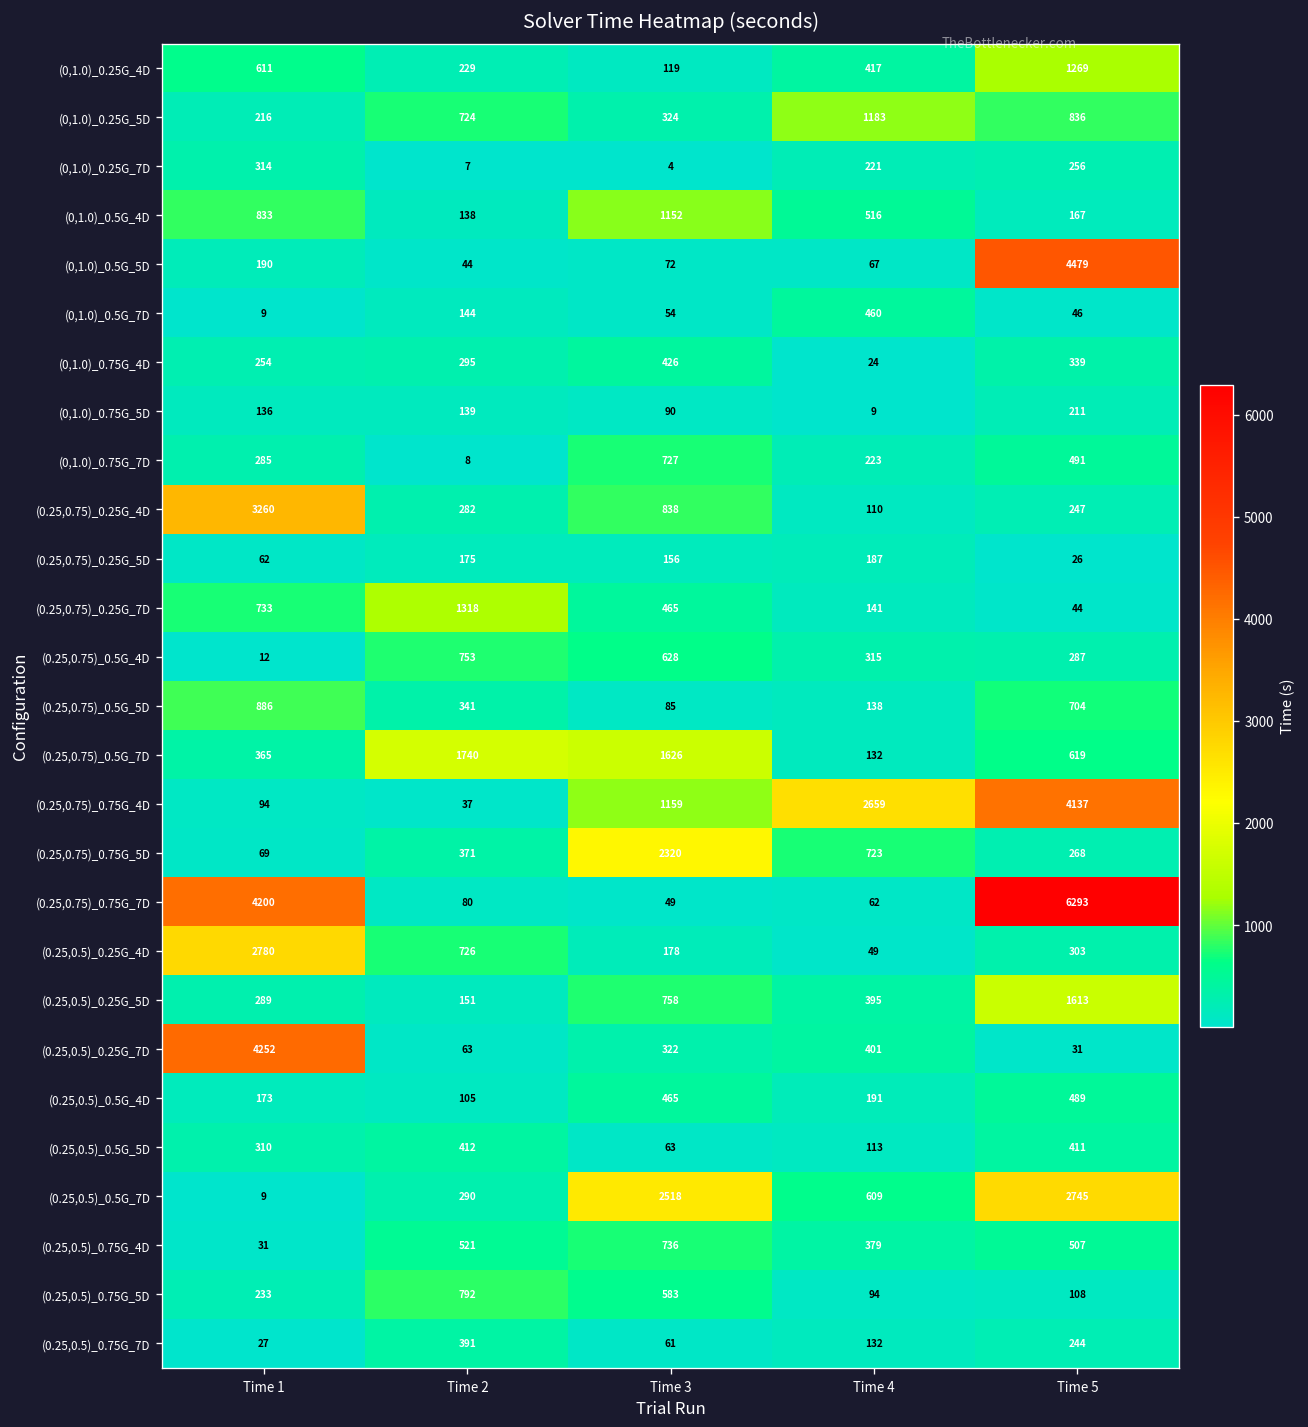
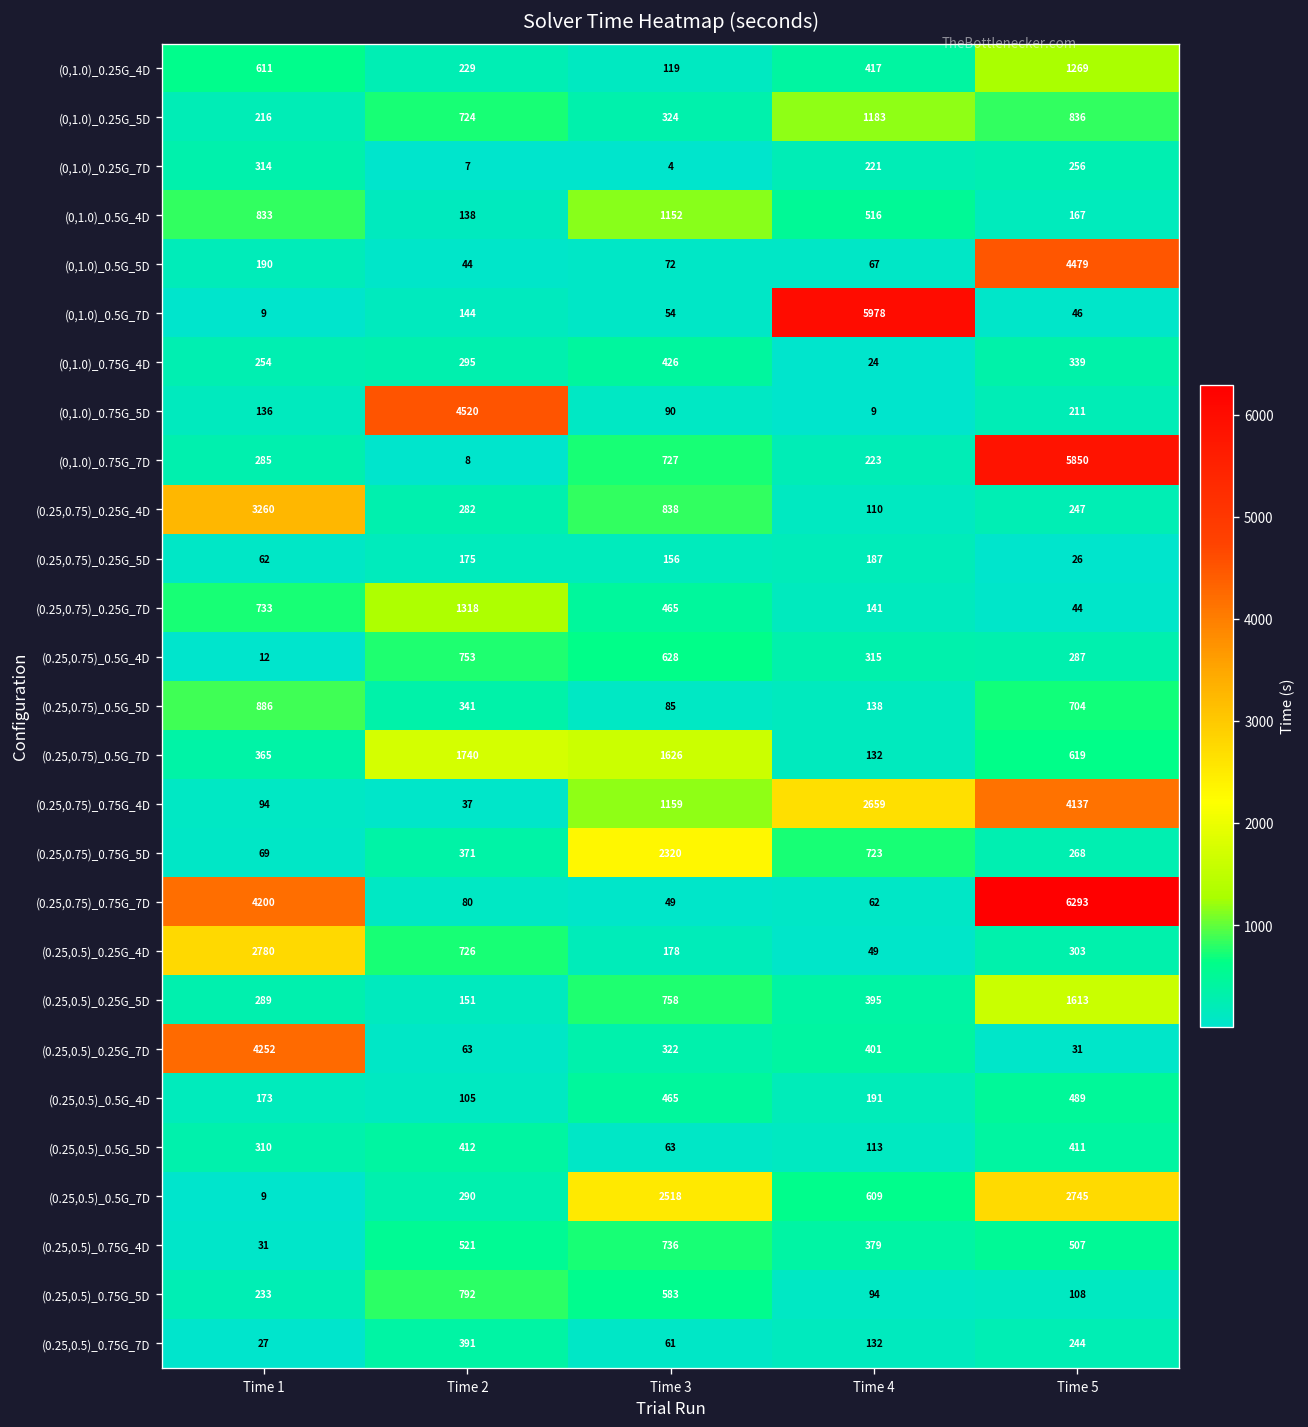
  {
    "(0,1.0)_0.25G_4D": {
      "Time 1": 611,
      "Time 2": 229,
      "Time 3": 119,
      "Time 4": 417,
      "Time 5": 1269
    },
    "(0,1.0)_0.25G_5D": {
      "Time 1": 216,
      "Time 2": 724,
      "Time 3": 324,
      "Time 4": 1183,
      "Time 5": 836
    },
    "(0,1.0)_0.25G_7D": {
      "Time 1": 314,
      "Time 2": 7,
      "Time 3": 4,
      "Time 4": 221,
      "Time 5": 256
    },
    "(0,1.0)_0.5G_4D": {
      "Time 1": 833,
      "Time 2": 138,
      "Time 3": 1152,
      "Time 4": 516,
      "Time 5": 167
    },
    "(0,1.0)_0.5G_5D": {
      "Time 1": 190,
      "Time 2": 44,
      "Time 3": 72,
      "Time 4": 67,
      "Time 5": 4479
    },
    "(0,1.0)_0.5G_7D": {
      "Time 1": 9,
      "Time 2": 144,
      "Time 3": 54,
-     "Time 4": 460,
+     "Time 4": 5978,
      "Time 5": 46
    },
    "(0,1.0)_0.75G_4D": {
      "Time 1": 254,
      "Time 2": 295,
      "Time 3": 426,
      "Time 4": 24,
      "Time 5": 339
    },
    "(0,1.0)_0.75G_5D": {
      "Time 1": 136,
-     "Time 2": 139,
+     "Time 2": 4520,
      "Time 3": 90,
      "Time 4": 9,
      "Time 5": 211
    },
    "(0,1.0)_0.75G_7D": {
      "Time 1": 285,
      "Time 2": 8,
      "Time 3": 727,
      "Time 4": 223,
-     "Time 5": 491
+     "Time 5": 5850
    },
    "(0.25,0.75)_0.25G_4D": {
      "Time 1": 3260,
      "Time 2": 282,
      "Time 3": 838,
      "Time 4": 110,
      "Time 5": 247
    },
    "(0.25,0.75)_0.25G_5D": {
      "Time 1": 62,
      "Time 2": 175,
      "Time 3": 156,
      "Time 4": 187,
      "Time 5": 26
    },
    "(0.25,0.75)_0.25G_7D": {
      "Time 1": 733,
      "Time 2": 1318,
      "Time 3": 465,
      "Time 4": 141,
      "Time 5": 44
    },
    "(0.25,0.75)_0.5G_4D": {
      "Time 1": 12,
      "Time 2": 753,
      "Time 3": 628,
      "Time 4": 315,
      "Time 5": 287
    },
    "(0.25,0.75)_0.5G_5D": {
      "Time 1": 886,
      "Time 2": 341,
      "Time 3": 85,
      "Time 4": 138,
      "Time 5": 704
    },
    "(0.25,0.75)_0.5G_7D": {
      "Time 1": 365,
      "Time 2": 1740,
      "Time 3": 1626,
      "Time 4": 132,
      "Time 5": 619
    },
    "(0.25,0.75)_0.75G_4D": {
      "Time 1": 94,
      "Time 2": 37,
      "Time 3": 1159,
      "Time 4": 2659,
      "Time 5": 4137
    },
    "(0.25,0.75)_0.75G_5D": {
      "Time 1": 69,
      "Time 2": 371,
      "Time 3": 2320,
      "Time 4": 723,
      "Time 5": 268
    },
    "(0.25,0.75)_0.75G_7D": {
      "Time 1": 4200,
      "Time 2": 80,
      "Time 3": 49,
      "Time 4": 62,
      "Time 5": 6293
    },
    "(0.25,0.5)_0.25G_4D": {
      "Time 1": 2780,
      "Time 2": 726,
      "Time 3": 178,
      "Time 4": 49,
      "Time 5": 303
    },
    "(0.25,0.5)_0.25G_5D": {
      "Time 1": 289,
      "Time 2": 151,
      "Time 3": 758,
      "Time 4": 395,
      "Time 5": 1613
    },
    "(0.25,0.5)_0.25G_7D": {
      "Time 1": 4252,
      "Time 2": 63,
      "Time 3": 322,
      "Time 4": 401,
      "Time 5": 31
    },
    "(0.25,0.5)_0.5G_4D": {
      "Time 1": 173,
      "Time 2": 105,
      "Time 3": 465,
      "Time 4": 191,
      "Time 5": 489
    },
    "(0.25,0.5)_0.5G_5D": {
      "Time 1": 310,
      "Time 2": 412,
      "Time 3": 63,
      "Time 4": 113,
      "Time 5": 411
    },
    "(0.25,0.5)_0.5G_7D": {
      "Time 1": 9,
      "Time 2": 290,
      "Time 3": 2518,
      "Time 4": 609,
      "Time 5": 2745
    },
    "(0.25,0.5)_0.75G_4D": {
      "Time 1": 31,
      "Time 2": 521,
      "Time 3": 736,
      "Time 4": 379,
      "Time 5": 507
    },
    "(0.25,0.5)_0.75G_5D": {
      "Time 1": 233,
      "Time 2": 792,
      "Time 3": 583,
      "Time 4": 94,
      "Time 5": 108
    },
    "(0.25,0.5)_0.75G_7D": {
      "Time 1": 27,
      "Time 2": 391,
      "Time 3": 61,
      "Time 4": 132,
      "Time 5": 244
    }
  }
